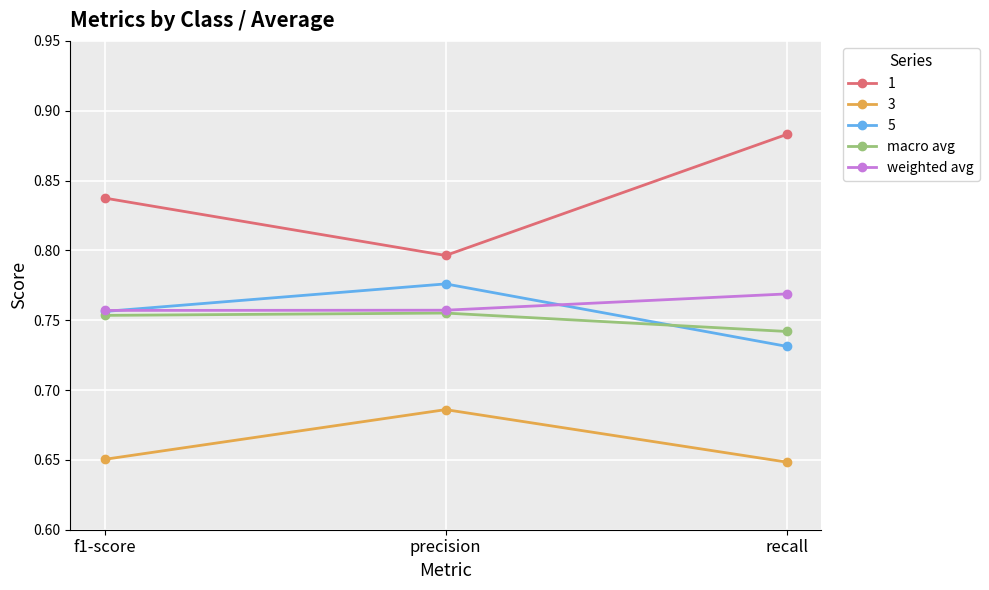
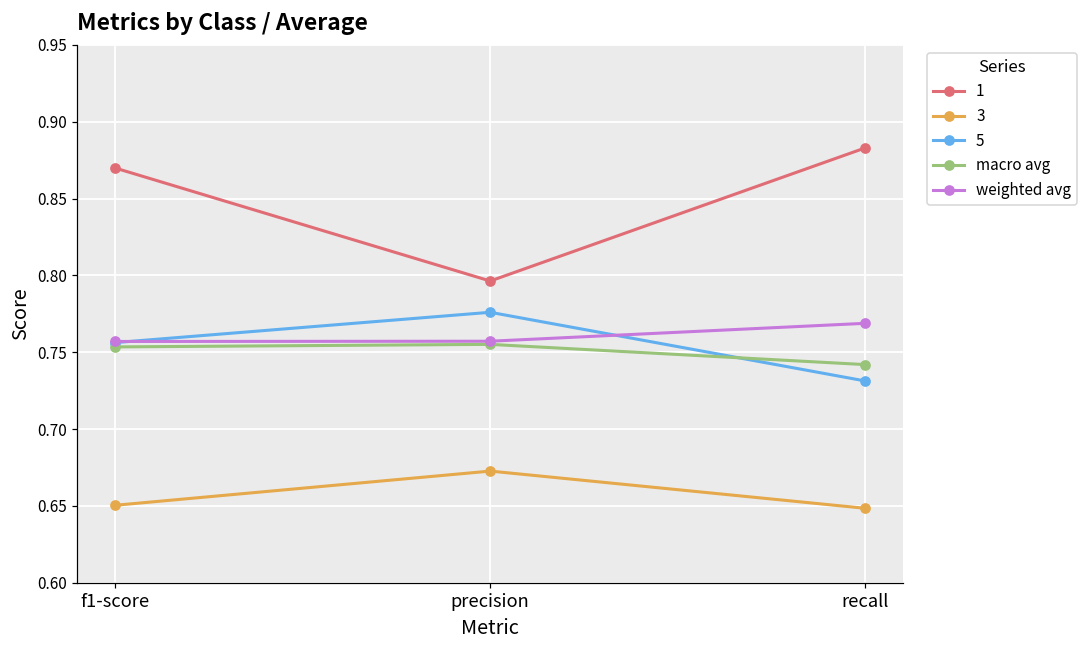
  {
    "1": {
-     "f1-score": 0.837,
+     "f1-score": 0.870,
      "precision": 0.796,
      "recall": 0.883
    },
    "3": {
      "f1-score": 0.650,
-     "precision": 0.686,
+     "precision": 0.673,
      "recall": 0.648
    },
    "5": {
      "precision": 0.776,
      "recall": 0.731
    },
    "macro avg": {
      "f1-score": 0.753,
      "precision": 0.755,
      "recall": 0.742
    },
    "weighted avg": {
      "precision": 0.757,
      "recall": 0.769
    }
  }
